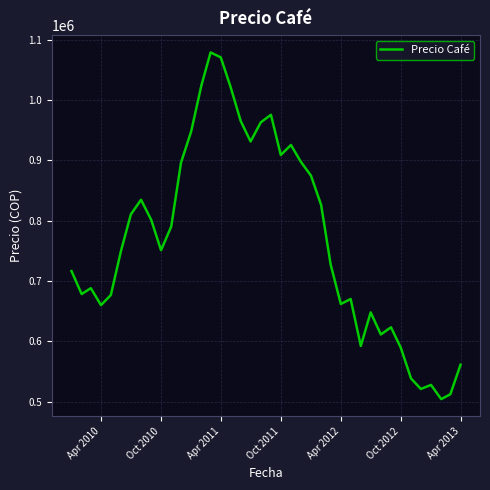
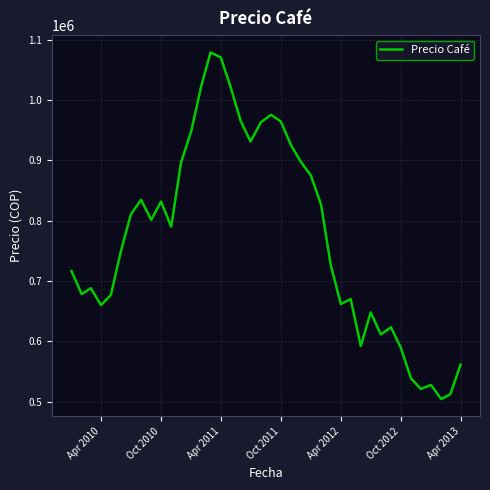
  {
    "Apr 2010": 660000,
-   "Oct 2010": 750000,
+   "Oct 2010": 830000,
    "Apr 2011": 1070000,
-   "Oct 2011": 910000,
+   "Oct 2011": 960000,
    "Apr 2012": 660000,
    "Oct 2012": 590000,
    "Apr 2013": 560000
  }
